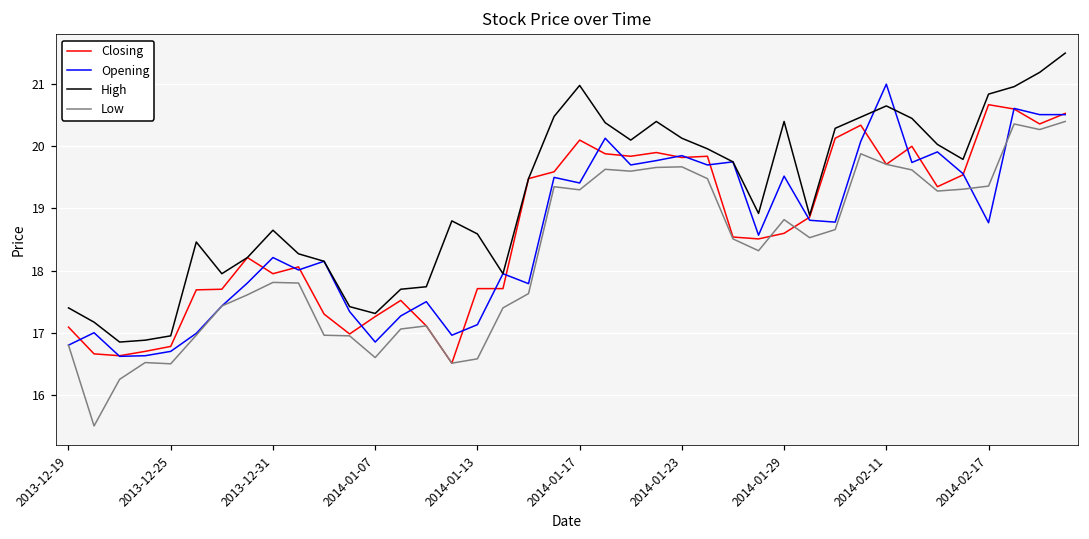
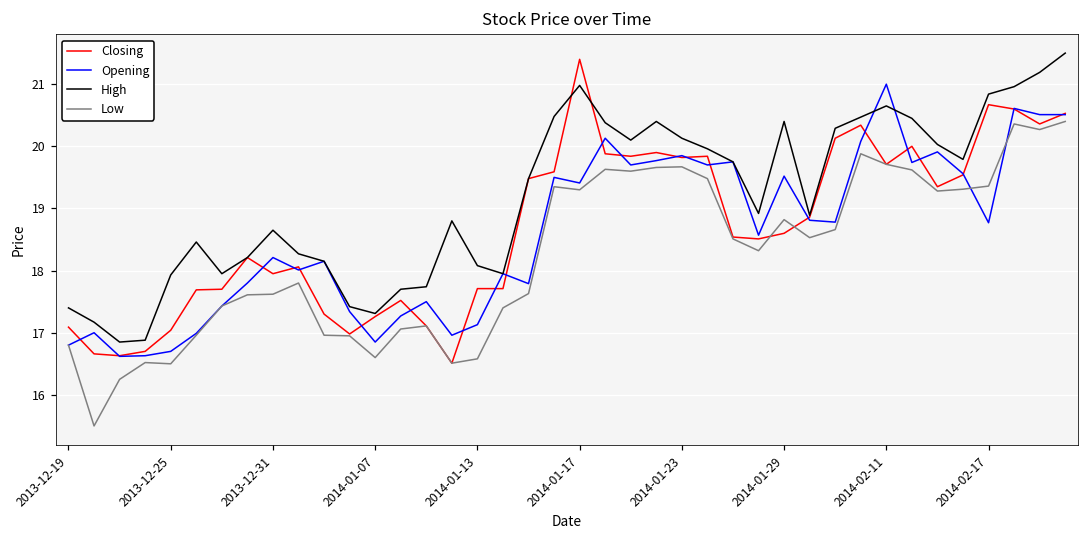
  {
    "Closing": {
      "2013-12-19": 17.1,
-     "2013-12-25": 16.8,
+     "2013-12-25": 17.0,
      "2013-12-31": 18.0,
      "2014-01-07": 17.3,
      "2014-01-13": 17.7,
-     "2014-01-17": 20.1,
+     "2014-01-17": 21.4,
      "2014-01-29": 18.6,
      "2014-02-17": 20.7
    },
    "Opening": {
      "2013-12-25": 16.7,
      "2013-12-31": 18.2,
      "2014-01-07": 16.9,
      "2014-01-13": 17.1,
      "2014-01-17": 19.4,
      "2014-01-29": 19.5,
      "2014-02-11": 21.0,
      "2014-02-17": 18.8
    },
    "High": {
      "2013-12-19": 17.4,
-     "2013-12-25": 17.0,
+     "2013-12-25": 17.9,
      "2013-12-31": 18.7,
      "2014-01-07": 17.3,
-     "2014-01-13": 18.6,
+     "2014-01-13": 18.1,
      "2014-01-17": 21.0,
      "2014-01-23": 20.1,
      "2014-01-29": 20.4,
      "2014-02-11": 20.7,
      "2014-02-17": 20.8
    },
    "Low": {
      "2013-12-25": 16.5,
-     "2013-12-31": 17.8,
+     "2013-12-31": 17.6,
      "2014-01-07": 16.6,
      "2014-01-13": 16.6,
      "2014-01-17": 19.3,
      "2014-01-23": 19.7,
      "2014-01-29": 18.8,
      "2014-02-17": 19.4
    }
  }
